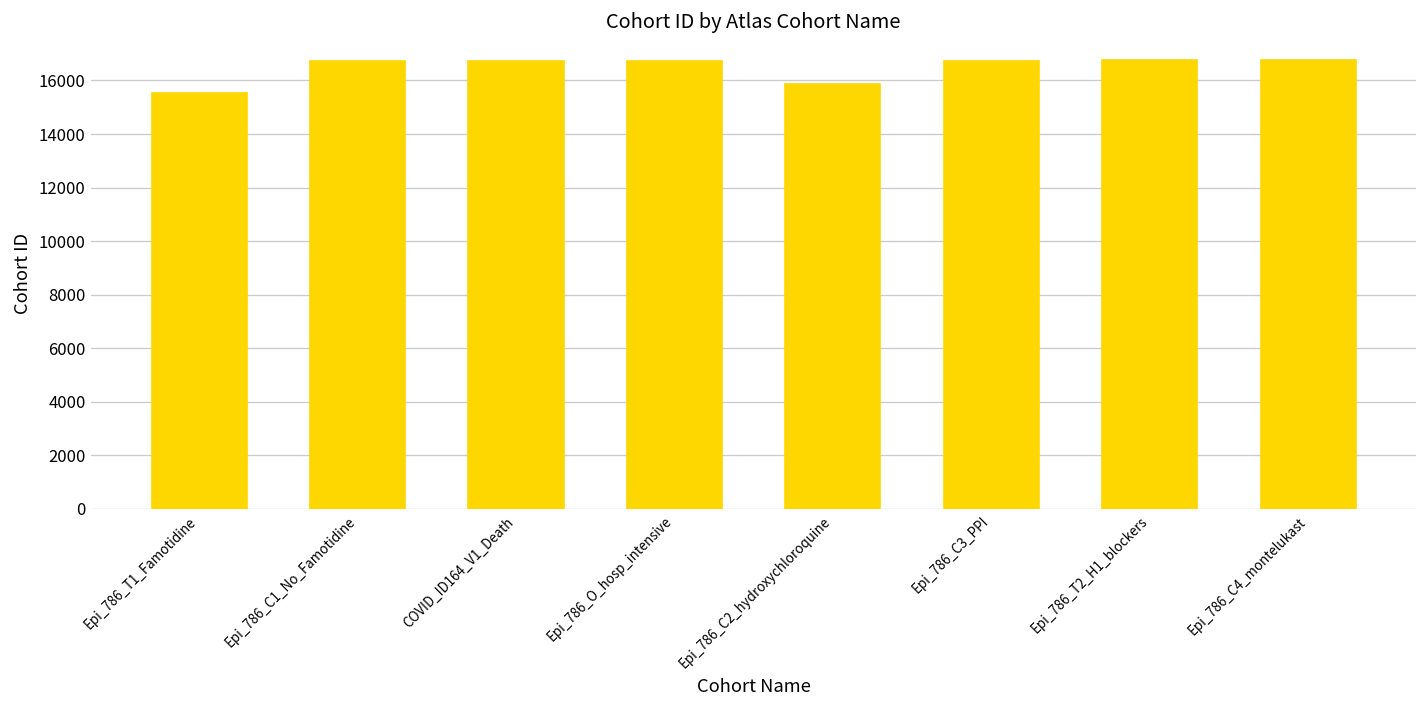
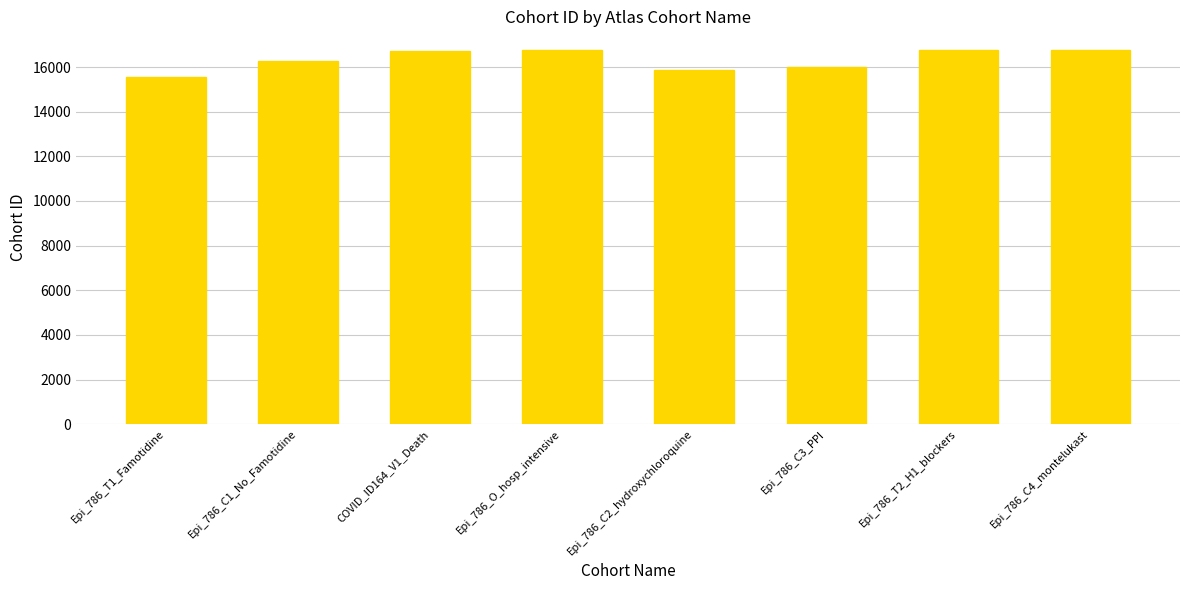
  {
    "Epi_786_T1_Famotidine": 15500,
-   "Epi_786_C1_No_Famotidine": 16700,
+   "Epi_786_C1_No_Famotidine": 16300,
    "COVID_ID164_V1_Death": 16700,
    "Epi_786_O_hosp_intensive": 16700,
    "Epi_786_C2_hydroxychloroquine": 15900,
-   "Epi_786_C3_PPI": 16700,
+   "Epi_786_C3_PPI": 16000,
    "Epi_786_T2_H1_blockers": 16800,
    "Epi_786_C4_montelukast": 16800
  }
